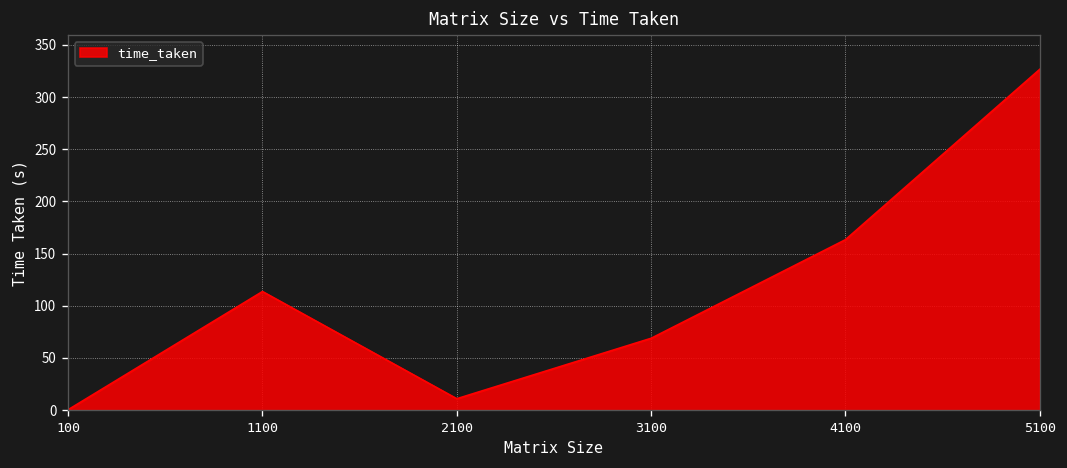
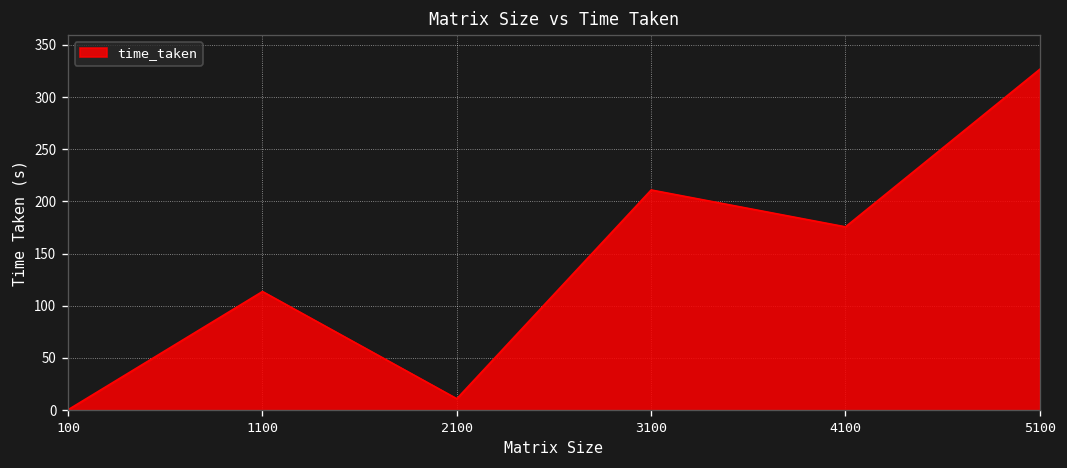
  {
    "100": 0,
    "1100": 110,
    "2100": 10,
-   "3100": 70,
-   "4100": 160,
+   "3100": 210,
+   "4100": 180,
    "5100": 330
  }
